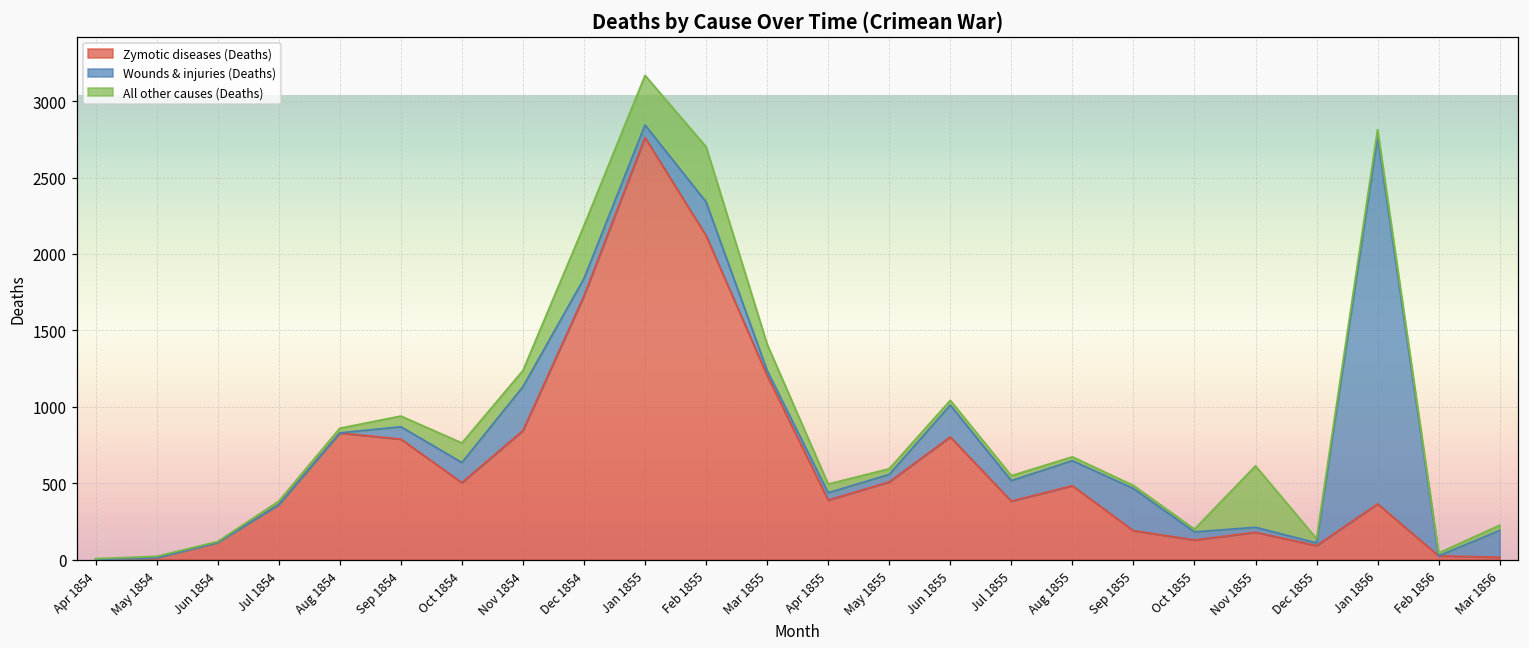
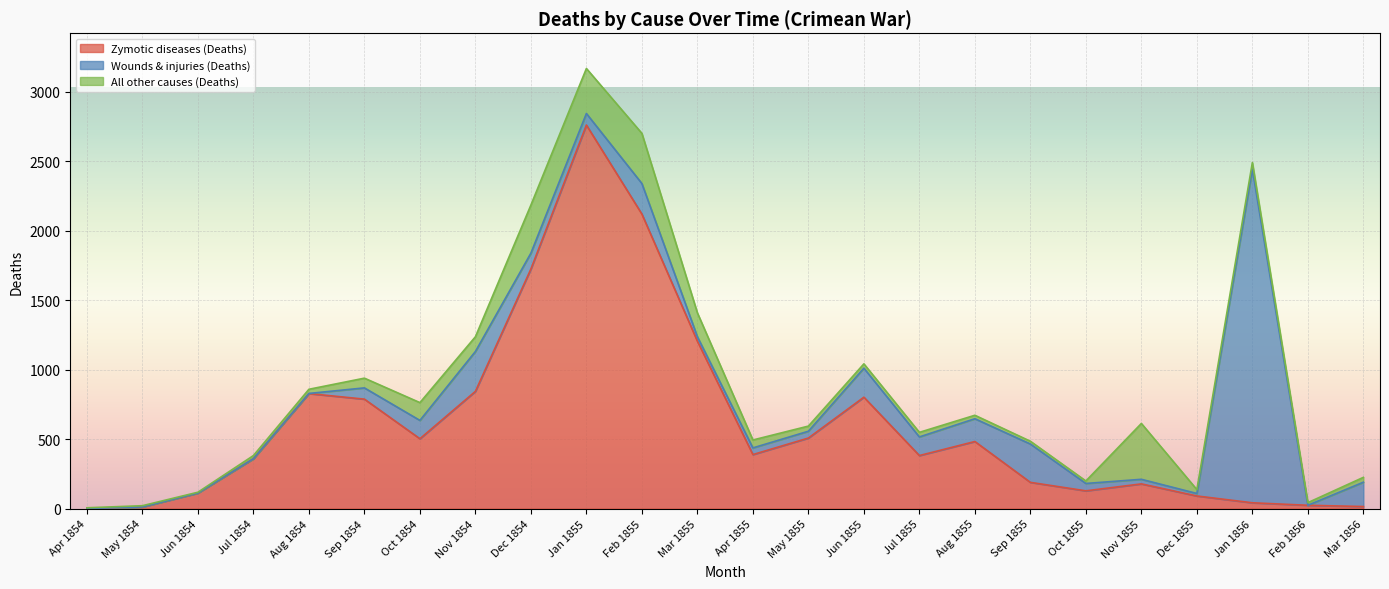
  {
    "Zymotic diseases (Deaths)": {
      "Sep 1854": 790,
      "Oct 1854": 500,
      "Nov 1854": 840,
      "Dec 1854": 1730,
      "Jan 1855": 2760,
      "Feb 1855": 2120,
      "Mar 1855": 1210,
      "Apr 1855": 390,
      "May 1855": 510,
      "Jun 1855": 800,
      "Jul 1855": 380,
      "Aug 1855": 480,
      "Sep 1855": 190,
      "Oct 1855": 130,
      "Nov 1855": 180,
-     "Jan 1856": 360,
+     "Jan 1856": 40,
      "Mar 1856": 20
    },
    "Wounds & injuries (Deaths)": {
      "Sep 1854": 80,
      "Oct 1854": 130,
      "Nov 1854": 290,
      "Dec 1854": 110,
      "Jan 1855": 80,
      "Feb 1855": 220,
      "Mar 1855": 30,
      "Apr 1855": 50,
      "May 1855": 50,
      "Jun 1855": 210,
      "Jul 1855": 130,
      "Aug 1855": 160,
      "Sep 1855": 280,
      "Nov 1855": 30,
      "Jan 1856": 2400,
      "Mar 1856": 180
    },
    "All other causes (Deaths)": {
      "Jul 1854": 20,
      "Aug 1854": 30,
      "Sep 1854": 70,
      "Oct 1854": 130,
      "Nov 1854": 110,
      "Dec 1854": 350,
      "Jan 1855": 320,
      "Feb 1855": 360,
      "Mar 1855": 170,
      "Apr 1855": 60,
      "May 1855": 40,
      "Jun 1855": 30,
      "Jul 1855": 30,
      "Aug 1855": 30,
      "Sep 1855": 20,
      "Nov 1855": 400,
      "Dec 1855": 30,
      "Jan 1856": 50,
      "Feb 1856": 20,
      "Mar 1856": 40
    }
  }
